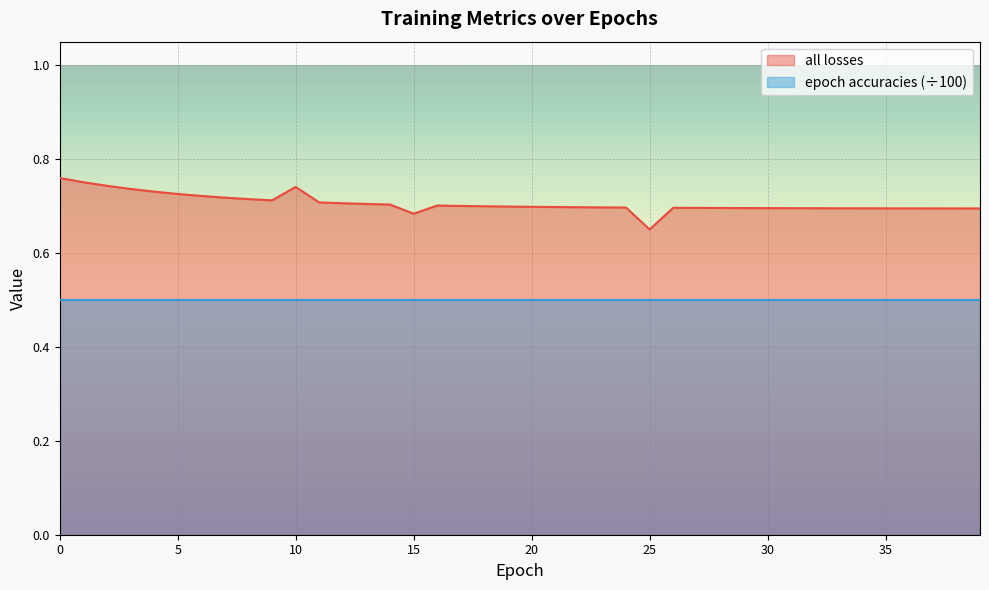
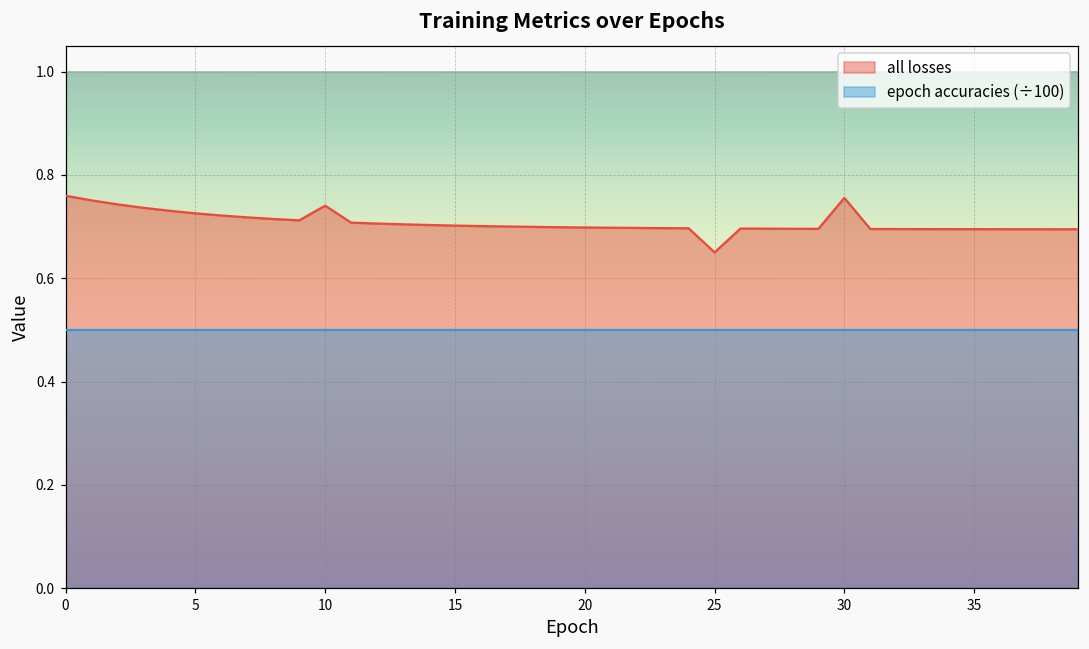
  {
    "all losses": {
      "0": 0.76,
      "5": 0.73,
      "10": 0.74,
-     "15": 0.68,
+     "15": 0.70,
      "20": 0.70,
      "25": 0.65,
-     "30": 0.70,
+     "30": 0.76,
      "35": 0.70
    },
    "epoch accuracies (÷100)": {
      "0": 0.50,
      "5": 0.50,
      "10": 0.50,
      "15": 0.50,
      "20": 0.50,
      "25": 0.50,
      "30": 0.50,
      "35": 0.50
    }
  }
